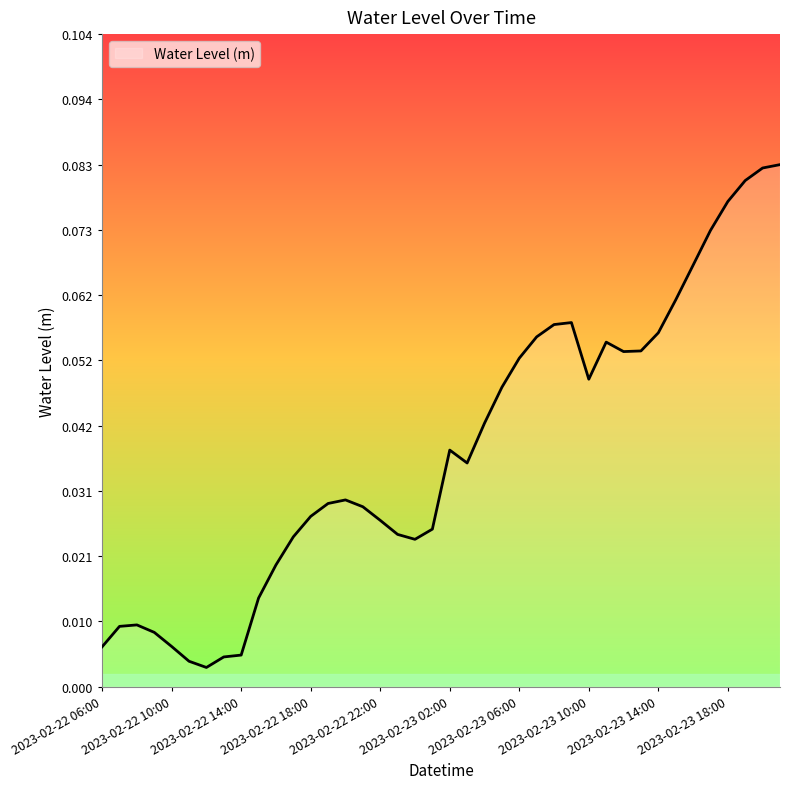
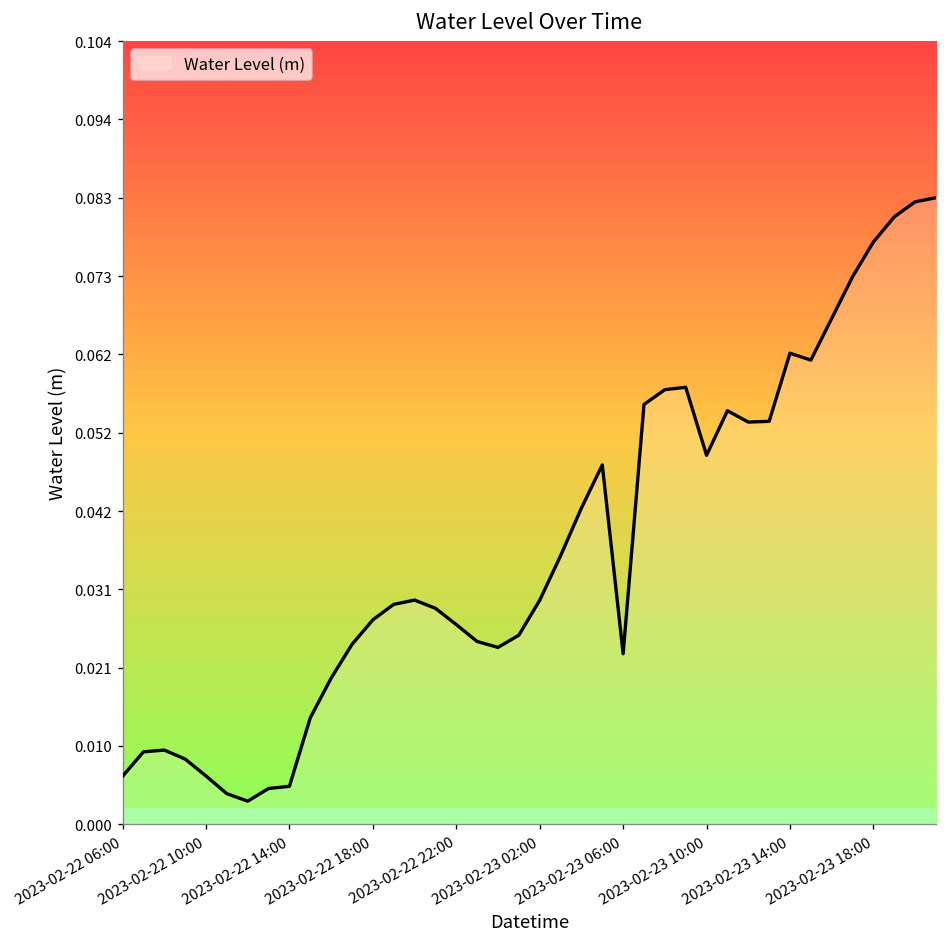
  {
    "2023-02-22 06:00": 0.006,
    "2023-02-22 10:00": 0.006,
    "2023-02-22 14:00": 0.005,
    "2023-02-22 18:00": 0.027,
    "2023-02-22 22:00": 0.027,
-   "2023-02-23 02:00": 0.038,
-   "2023-02-23 06:00": 0.052,
+   "2023-02-23 02:00": 0.030,
+   "2023-02-23 06:00": 0.023,
    "2023-02-23 10:00": 0.049,
-   "2023-02-23 14:00": 0.056,
+   "2023-02-23 14:00": 0.063,
    "2023-02-23 18:00": 0.077
  }
